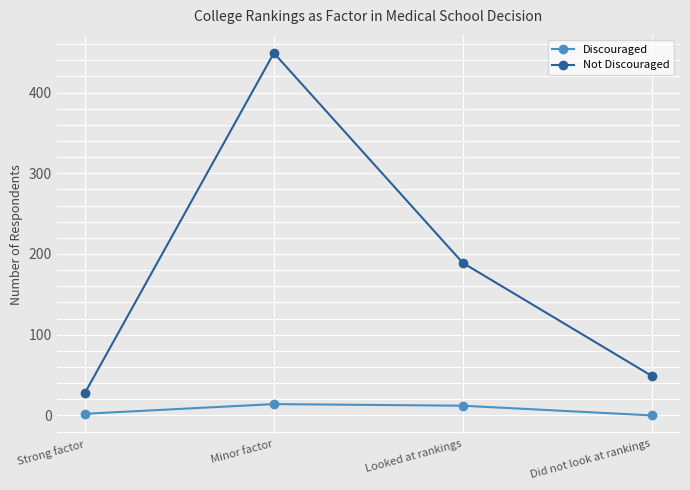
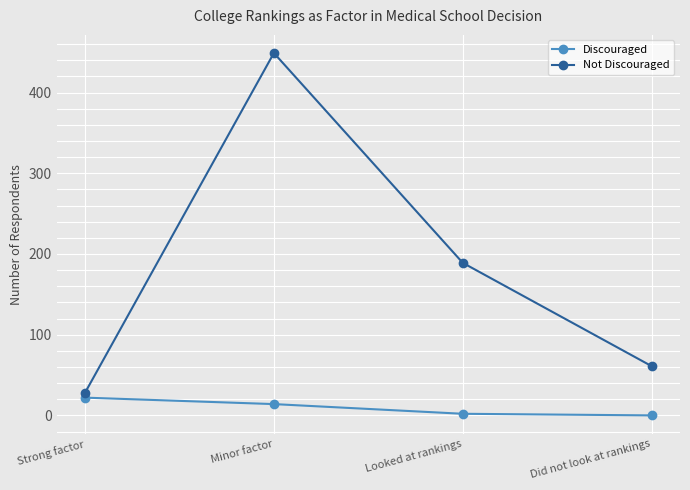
  {
    "Discouraged": {
-     "Strong factor": 0,
+     "Strong factor": 20,
      "Minor factor": 10,
-     "Looked at rankings": 10,
+     "Looked at rankings": 0,
      "Did not look at rankings": 0
    },
    "Not Discouraged": {
      "Strong factor": 30,
      "Minor factor": 450,
      "Looked at rankings": 190,
-     "Did not look at rankings": 50
+     "Did not look at rankings": 60
    }
  }
